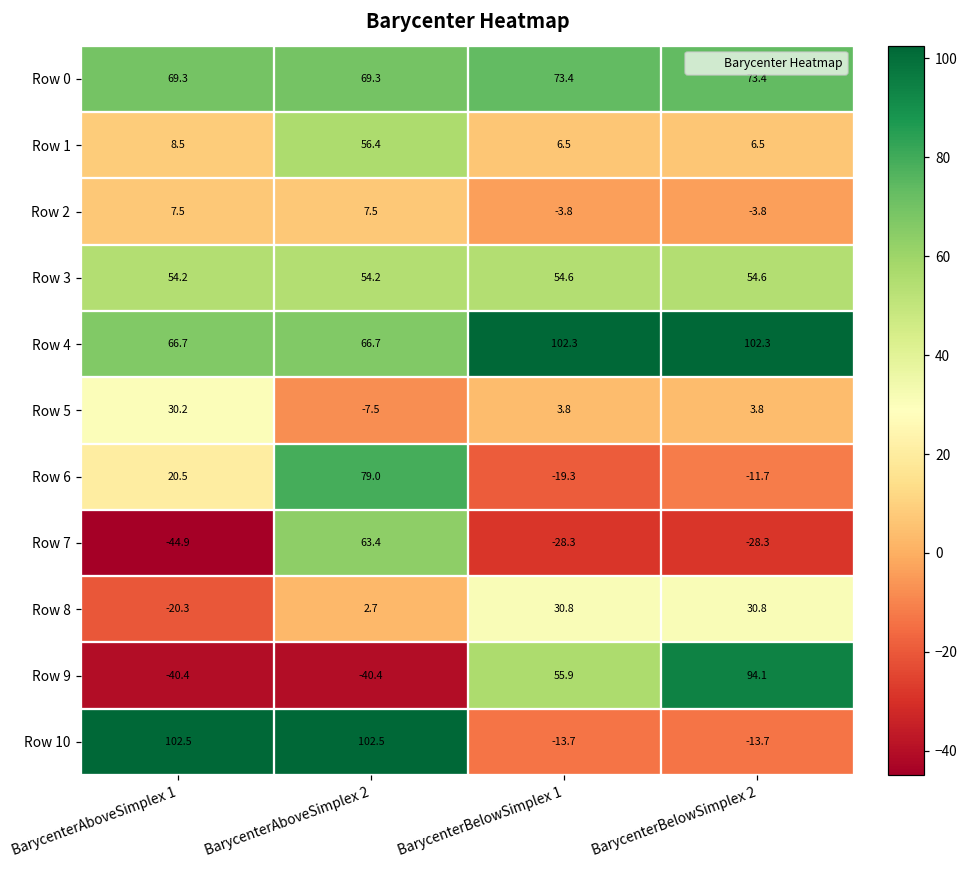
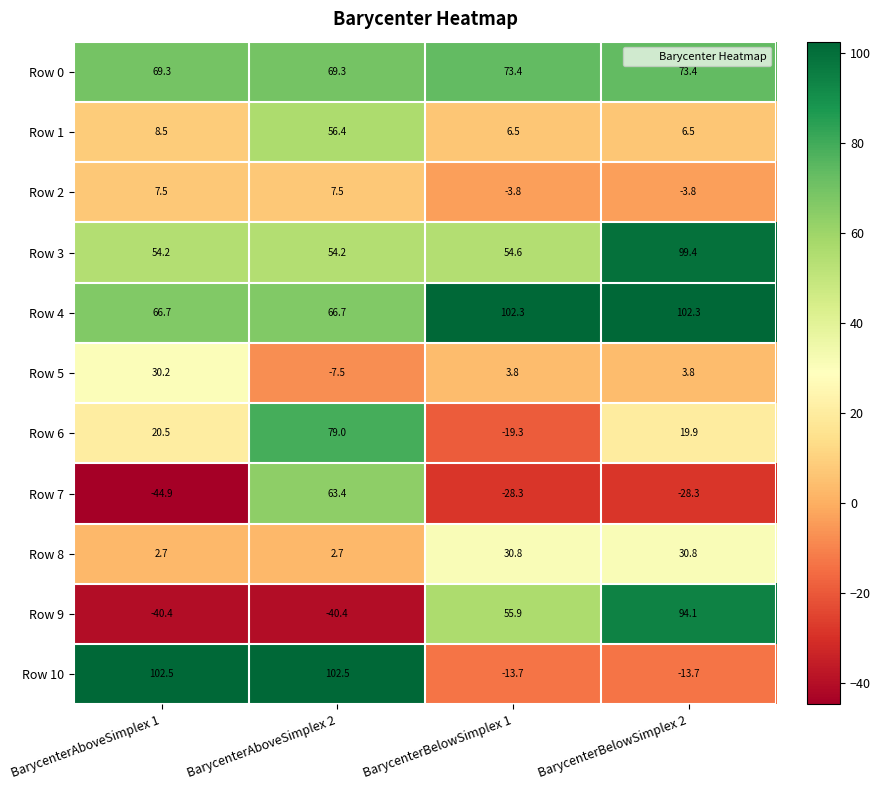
  {
    "Row 0": {
      "BarycenterAboveSimplex 1": 69.3,
      "BarycenterAboveSimplex 2": 69.3,
      "BarycenterBelowSimplex 1": 73.4,
      "BarycenterBelowSimplex 2": 73.4
    },
    "Row 1": {
      "BarycenterAboveSimplex 1": 8.5,
      "BarycenterAboveSimplex 2": 56.4,
      "BarycenterBelowSimplex 1": 6.5,
      "BarycenterBelowSimplex 2": 6.5
    },
    "Row 2": {
      "BarycenterAboveSimplex 1": 7.5,
      "BarycenterAboveSimplex 2": 7.5,
      "BarycenterBelowSimplex 1": -3.8,
      "BarycenterBelowSimplex 2": -3.8
    },
    "Row 3": {
      "BarycenterAboveSimplex 1": 54.2,
      "BarycenterAboveSimplex 2": 54.2,
      "BarycenterBelowSimplex 1": 54.6,
-     "BarycenterBelowSimplex 2": 54.6
+     "BarycenterBelowSimplex 2": 99.4
    },
    "Row 4": {
      "BarycenterAboveSimplex 1": 66.7,
      "BarycenterAboveSimplex 2": 66.7,
      "BarycenterBelowSimplex 1": 102.3,
      "BarycenterBelowSimplex 2": 102.3
    },
    "Row 5": {
      "BarycenterAboveSimplex 1": 30.2,
      "BarycenterAboveSimplex 2": -7.5,
      "BarycenterBelowSimplex 1": 3.8,
      "BarycenterBelowSimplex 2": 3.8
    },
    "Row 6": {
      "BarycenterAboveSimplex 1": 20.5,
      "BarycenterAboveSimplex 2": 79.0,
      "BarycenterBelowSimplex 1": -19.3,
-     "BarycenterBelowSimplex 2": -11.7
+     "BarycenterBelowSimplex 2": 19.9
    },
    "Row 7": {
      "BarycenterAboveSimplex 1": -44.9,
      "BarycenterAboveSimplex 2": 63.4,
      "BarycenterBelowSimplex 1": -28.3,
      "BarycenterBelowSimplex 2": -28.3
    },
    "Row 8": {
-     "BarycenterAboveSimplex 1": -20.3,
+     "BarycenterAboveSimplex 1": 2.7,
      "BarycenterAboveSimplex 2": 2.7,
      "BarycenterBelowSimplex 1": 30.8,
      "BarycenterBelowSimplex 2": 30.8
    },
    "Row 9": {
      "BarycenterAboveSimplex 1": -40.4,
      "BarycenterAboveSimplex 2": -40.4,
      "BarycenterBelowSimplex 1": 55.9,
      "BarycenterBelowSimplex 2": 94.1
    },
    "Row 10": {
      "BarycenterAboveSimplex 1": 102.5,
      "BarycenterAboveSimplex 2": 102.5,
      "BarycenterBelowSimplex 1": -13.7,
      "BarycenterBelowSimplex 2": -13.7
    }
  }
